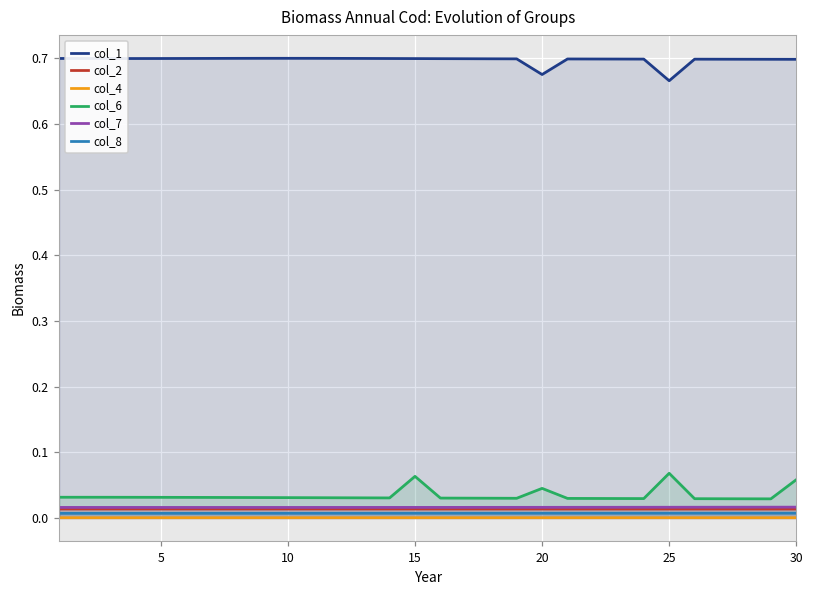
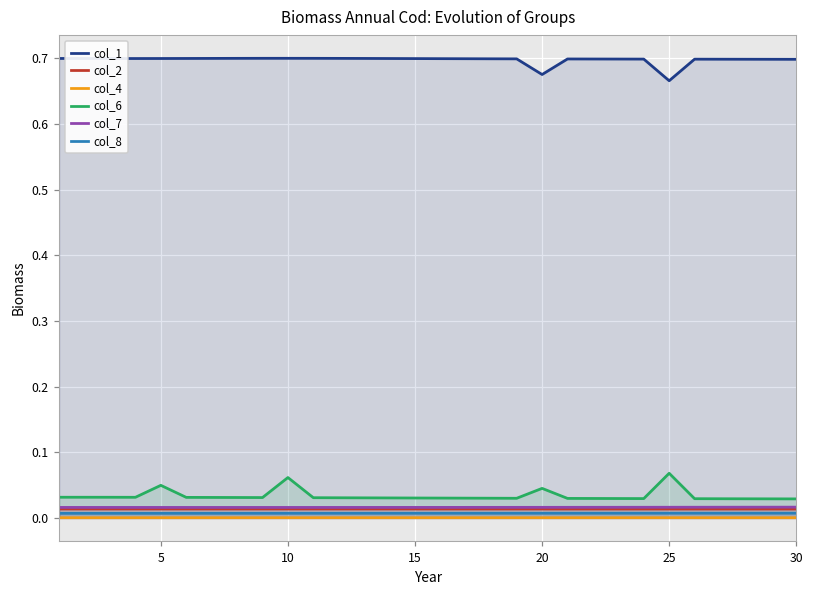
  {
    "col_1": {
      "5": 0.70,
      "10": 0.70,
      "15": 0.70,
      "20": 0.68,
      "25": 0.67,
      "30": 0.70
    },
    "col_4": {
      "5": 0.00,
      "10": 0.00,
      "15": 0.00,
      "20": 0.00,
      "25": 0.00,
      "30": 0.00
    },
    "col_6": {
-     "5": 0.03,
-     "10": 0.03,
-     "15": 0.06,
+     "5": 0.05,
+     "10": 0.06,
+     "15": 0.03,
      "20": 0.05,
      "25": 0.07,
-     "30": 0.06
+     "30": 0.03
    },
    "col_8": {
      "5": 0.01,
      "10": 0.01,
      "15": 0.01,
      "20": 0.01,
      "25": 0.01,
      "30": 0.01
    }
  }
